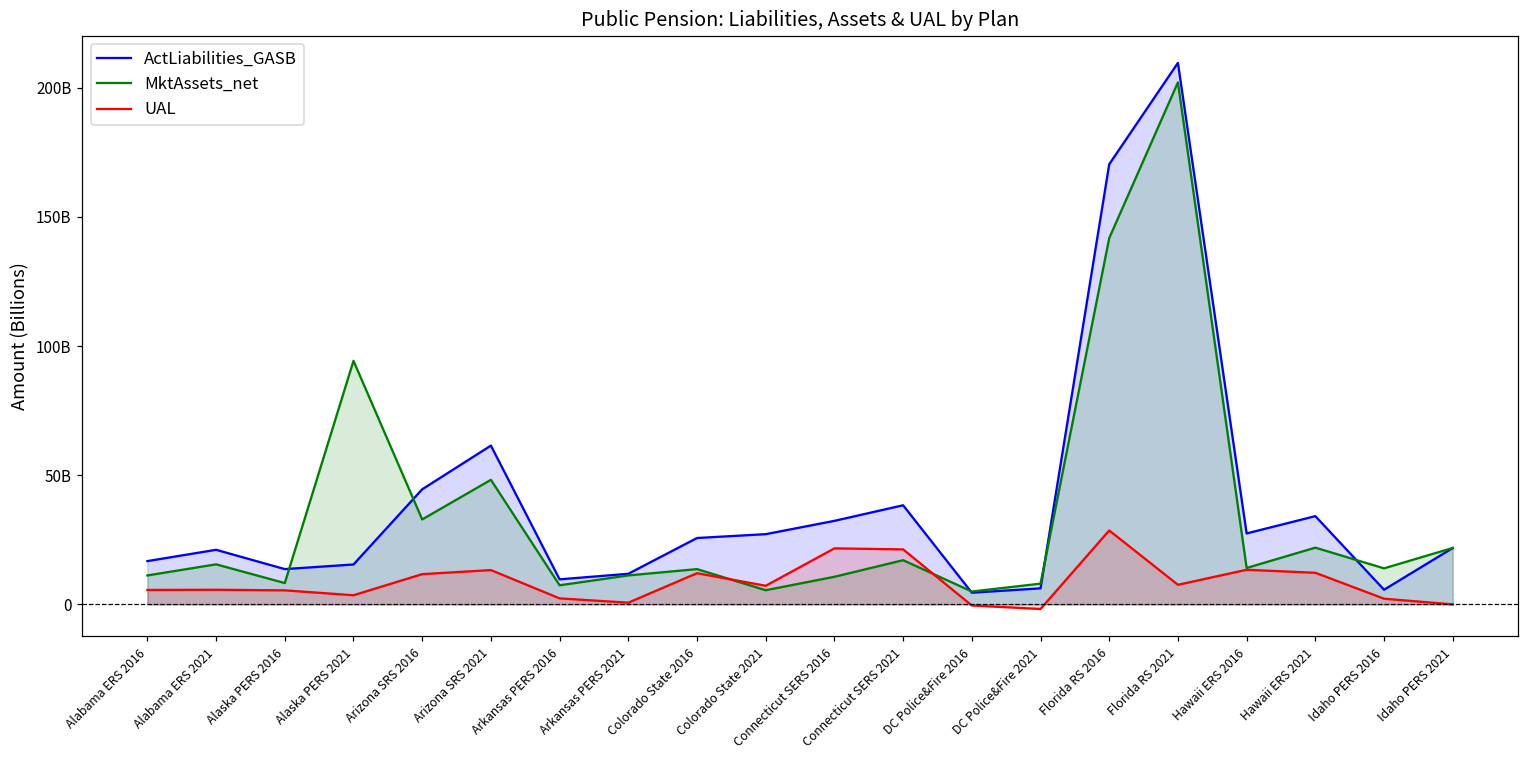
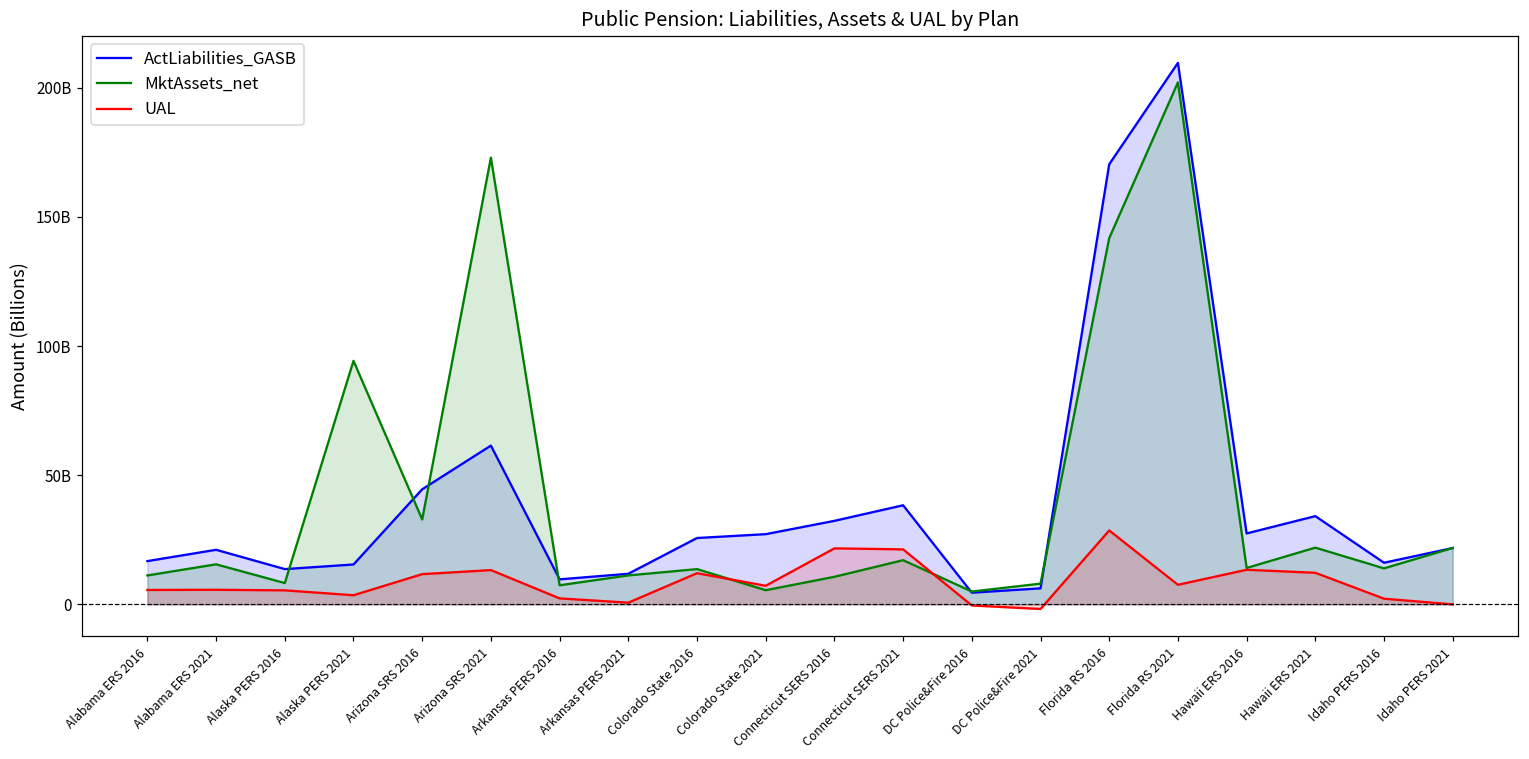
  {
    "ActLiabilities_GASB": {
      "Alabama ERS 2016": 17000000000,
      "Alabama ERS 2021": 21000000000,
      "Alaska PERS 2016": 14000000000,
      "Alaska PERS 2021": 15000000000,
      "Arizona SRS 2016": 45000000000,
      "Arizona SRS 2021": 61000000000,
      "Arkansas PERS 2016": 10000000000,
      "Colorado State 2016": 26000000000,
      "Colorado State 2021": 27000000000,
      "Connecticut SERS 2016": 32000000000,
      "Connecticut SERS 2021": 38000000000,
      "DC Police&Fire 2021": 6000000000,
      "Florida RS 2016": 170000000000,
      "Florida RS 2021": 210000000000,
      "Hawaii ERS 2016": 27000000000,
      "Hawaii ERS 2021": 34000000000,
-     "Idaho PERS 2016": 6000000000
+     "Idaho PERS 2016": 16000000000
    },
    "MktAssets_net": {
      "Alabama ERS 2016": 11000000000,
      "Alabama ERS 2021": 15000000000,
      "Alaska PERS 2016": 8000000000,
      "Alaska PERS 2021": 94000000000,
      "Arizona SRS 2016": 33000000000,
-     "Arizona SRS 2021": 48000000000,
+     "Arizona SRS 2021": 173000000000,
      "Arkansas PERS 2016": 7000000000,
      "Colorado State 2016": 14000000000,
      "Colorado State 2021": 5000000000,
      "Connecticut SERS 2016": 11000000000,
      "Connecticut SERS 2021": 17000000000,
      "DC Police&Fire 2021": 8000000000,
      "Florida RS 2016": 142000000000,
      "Florida RS 2021": 202000000000,
      "Hawaii ERS 2021": 22000000000,
      "Idaho PERS 2016": 14000000000
    }
  }
